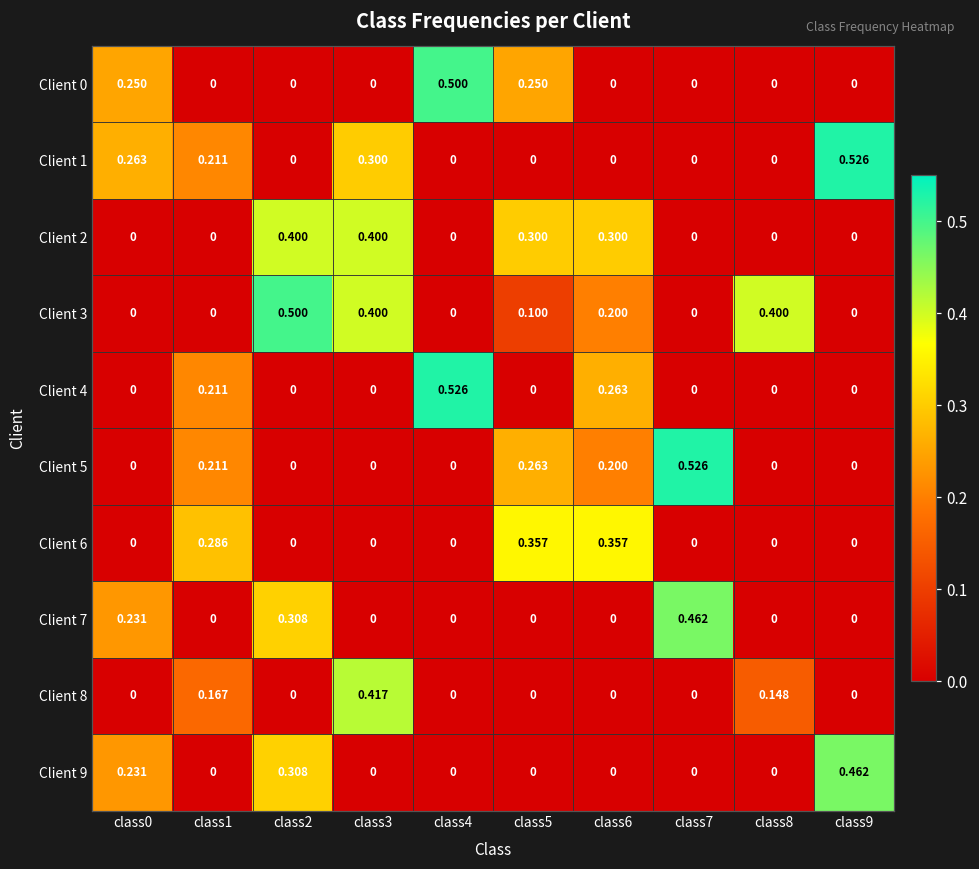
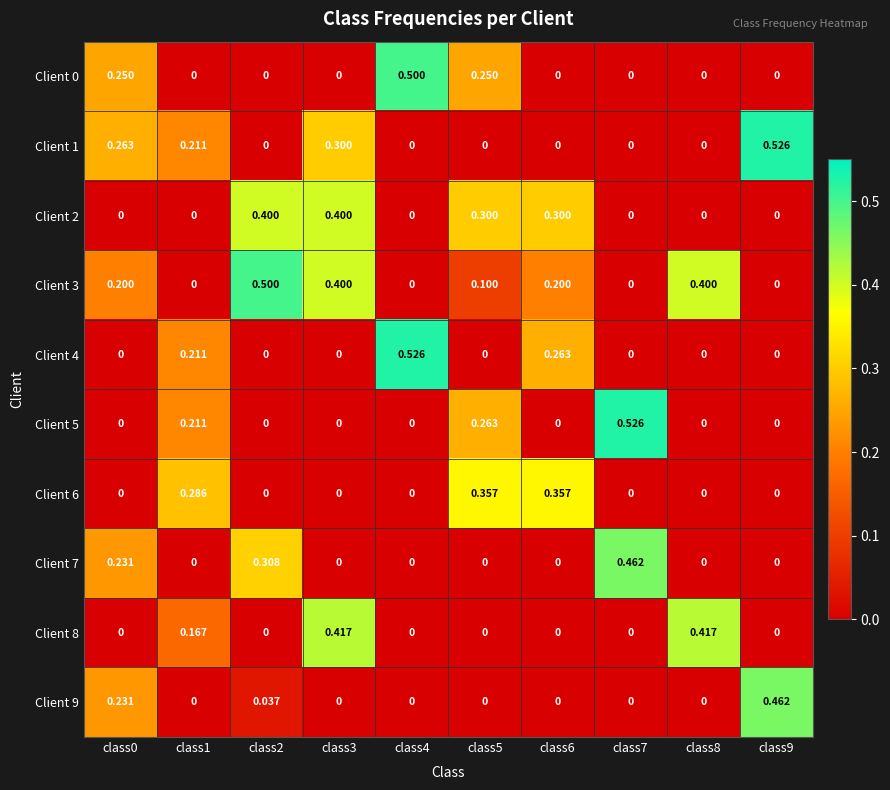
  {
    "Client 0": {
      "class0": 0.250,
      "class1": 0,
      "class2": 0,
      "class3": 0,
      "class4": 0.500,
      "class5": 0.250,
      "class6": 0,
      "class7": 0,
      "class8": 0,
      "class9": 0
    },
    "Client 1": {
      "class0": 0.263,
      "class1": 0.211,
      "class2": 0,
      "class3": 0.300,
      "class4": 0,
      "class5": 0,
      "class6": 0,
      "class7": 0,
      "class8": 0,
      "class9": 0.526
    },
    "Client 2": {
      "class0": 0,
      "class1": 0,
      "class2": 0.400,
      "class3": 0.400,
      "class4": 0,
      "class5": 0.300,
      "class6": 0.300,
      "class7": 0,
      "class8": 0,
      "class9": 0
    },
    "Client 3": {
-     "class0": 0,
+     "class0": 0.200,
      "class1": 0,
      "class2": 0.500,
      "class3": 0.400,
      "class4": 0,
      "class5": 0.100,
      "class6": 0.200,
      "class7": 0,
      "class8": 0.400,
      "class9": 0
    },
    "Client 4": {
      "class0": 0,
      "class1": 0.211,
      "class2": 0,
      "class3": 0,
      "class4": 0.526,
      "class5": 0,
      "class6": 0.263,
      "class7": 0,
      "class8": 0,
      "class9": 0
    },
    "Client 5": {
      "class0": 0,
      "class1": 0.211,
      "class2": 0,
      "class3": 0,
      "class4": 0,
      "class5": 0.263,
-     "class6": 0.200,
+     "class6": 0,
      "class7": 0.526,
      "class8": 0,
      "class9": 0
    },
    "Client 6": {
      "class0": 0,
      "class1": 0.286,
      "class2": 0,
      "class3": 0,
      "class4": 0,
      "class5": 0.357,
      "class6": 0.357,
      "class7": 0,
      "class8": 0,
      "class9": 0
    },
    "Client 7": {
      "class0": 0.231,
      "class1": 0,
      "class2": 0.308,
      "class3": 0,
      "class4": 0,
      "class5": 0,
      "class6": 0,
      "class7": 0.462,
      "class8": 0,
      "class9": 0
    },
    "Client 8": {
      "class0": 0,
      "class1": 0.167,
      "class2": 0,
      "class3": 0.417,
      "class4": 0,
      "class5": 0,
      "class6": 0,
      "class7": 0,
-     "class8": 0.148,
+     "class8": 0.417,
      "class9": 0
    },
    "Client 9": {
      "class0": 0.231,
      "class1": 0,
-     "class2": 0.308,
+     "class2": 0.037,
      "class3": 0,
      "class4": 0,
      "class5": 0,
      "class6": 0,
      "class7": 0,
      "class8": 0,
      "class9": 0.462
    }
  }
